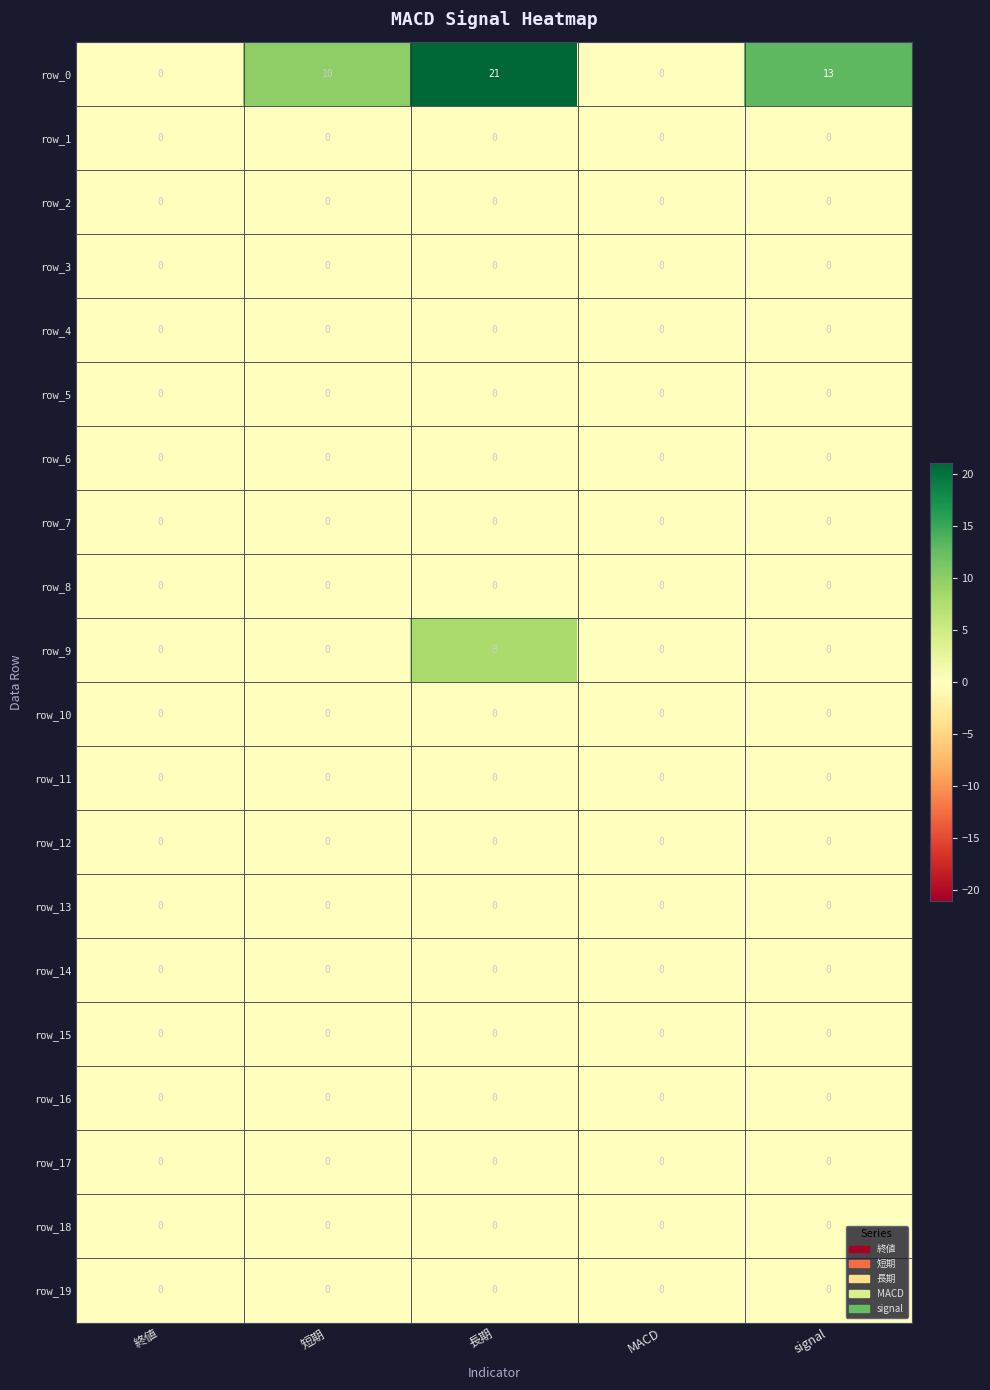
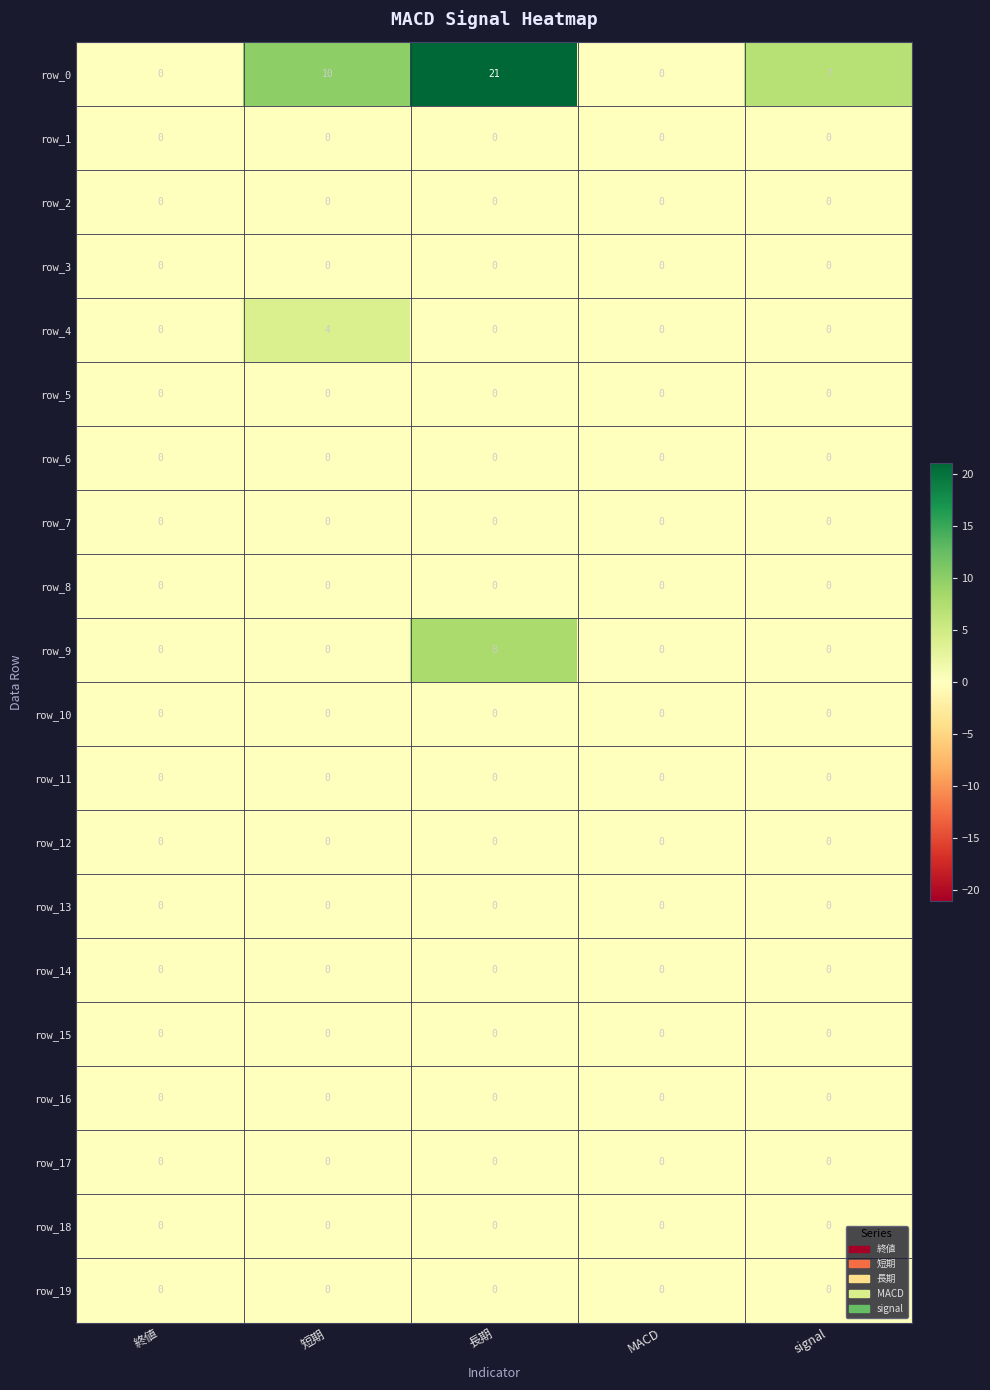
  {
    "row_0": {
      "終値": 0,
      "短期": 10,
      "長期": 21,
      "MACD": 0,
-     "signal": 13
+     "signal": 7
    },
    "row_1": {
      "終値": 0,
      "短期": 0,
      "長期": 0,
      "MACD": 0,
      "signal": 0
    },
    "row_2": {
      "終値": 0,
      "短期": 0,
      "長期": 0,
      "MACD": 0,
      "signal": 0
    },
    "row_3": {
      "終値": 0,
      "短期": 0,
      "長期": 0,
      "MACD": 0,
      "signal": 0
    },
    "row_4": {
      "終値": 0,
-     "短期": 0,
+     "短期": 4,
      "長期": 0,
      "MACD": 0,
      "signal": 0
    },
    "row_5": {
      "終値": 0,
      "短期": 0,
      "長期": 0,
      "MACD": 0,
      "signal": 0
    },
    "row_6": {
      "終値": 0,
      "短期": 0,
      "長期": 0,
      "MACD": 0,
      "signal": 0
    },
    "row_7": {
      "終値": 0,
      "短期": 0,
      "長期": 0,
      "MACD": 0,
      "signal": 0
    },
    "row_8": {
      "終値": 0,
      "短期": 0,
      "長期": 0,
      "MACD": 0,
      "signal": 0
    },
    "row_9": {
      "終値": 0,
      "短期": 0,
      "長期": 8,
      "MACD": 0,
      "signal": 0
    },
    "row_10": {
      "終値": 0,
      "短期": 0,
      "長期": 0,
      "MACD": 0,
      "signal": 0
    },
    "row_11": {
      "終値": 0,
      "短期": 0,
      "長期": 0,
      "MACD": 0,
      "signal": 0
    },
    "row_12": {
      "終値": 0,
      "短期": 0,
      "長期": 0,
      "MACD": 0,
      "signal": 0
    },
    "row_13": {
      "終値": 0,
      "短期": 0,
      "長期": 0,
      "MACD": 0,
      "signal": 0
    },
    "row_14": {
      "終値": 0,
      "短期": 0,
      "長期": 0,
      "MACD": 0,
      "signal": 0
    },
    "row_15": {
      "終値": 0,
      "短期": 0,
      "長期": 0,
      "MACD": 0,
      "signal": 0
    },
    "row_16": {
      "終値": 0,
      "短期": 0,
      "長期": 0,
      "MACD": 0,
      "signal": 0
    },
    "row_17": {
      "終値": 0,
      "短期": 0,
      "長期": 0,
      "MACD": 0,
      "signal": 0
    },
    "row_18": {
      "終値": 0,
      "短期": 0,
      "長期": 0,
      "MACD": 0,
      "signal": 0
    },
    "row_19": {
      "終値": 0,
      "短期": 0,
      "長期": 0,
      "MACD": 0,
      "signal": 0
    }
  }
